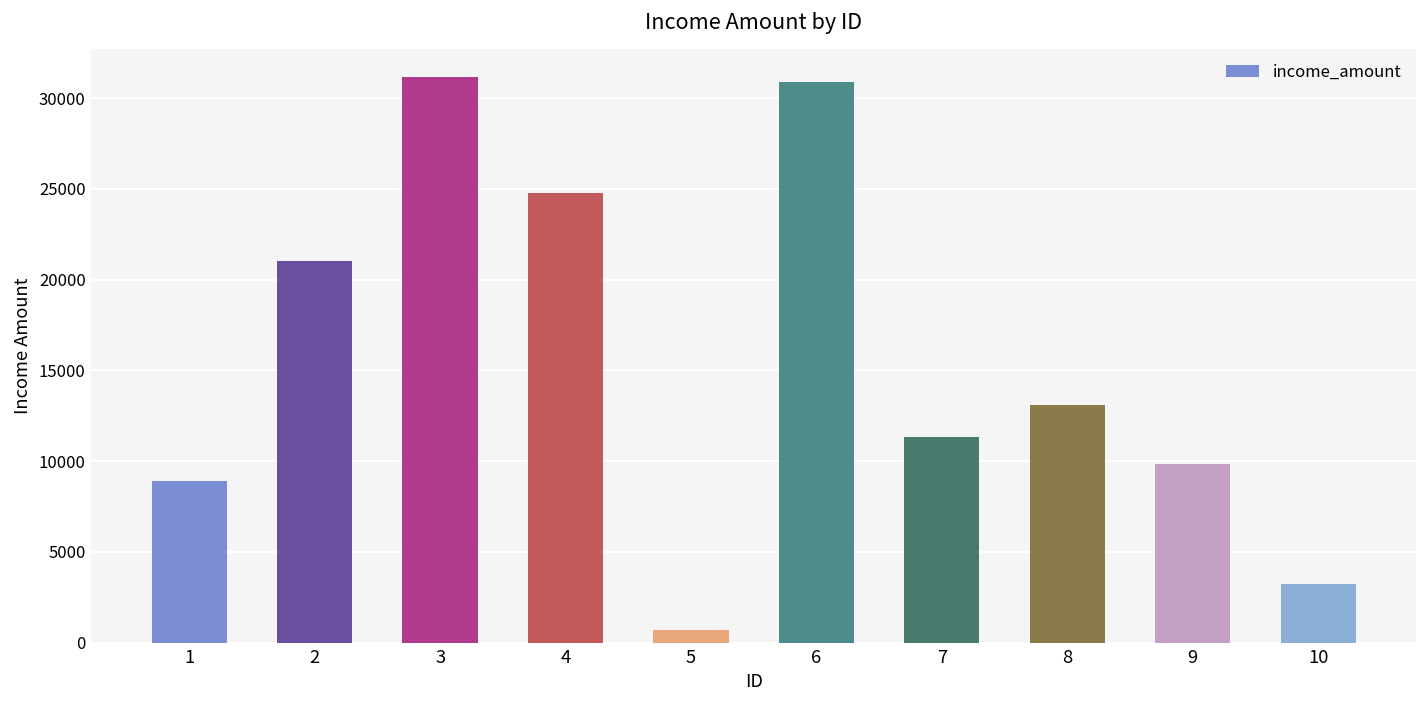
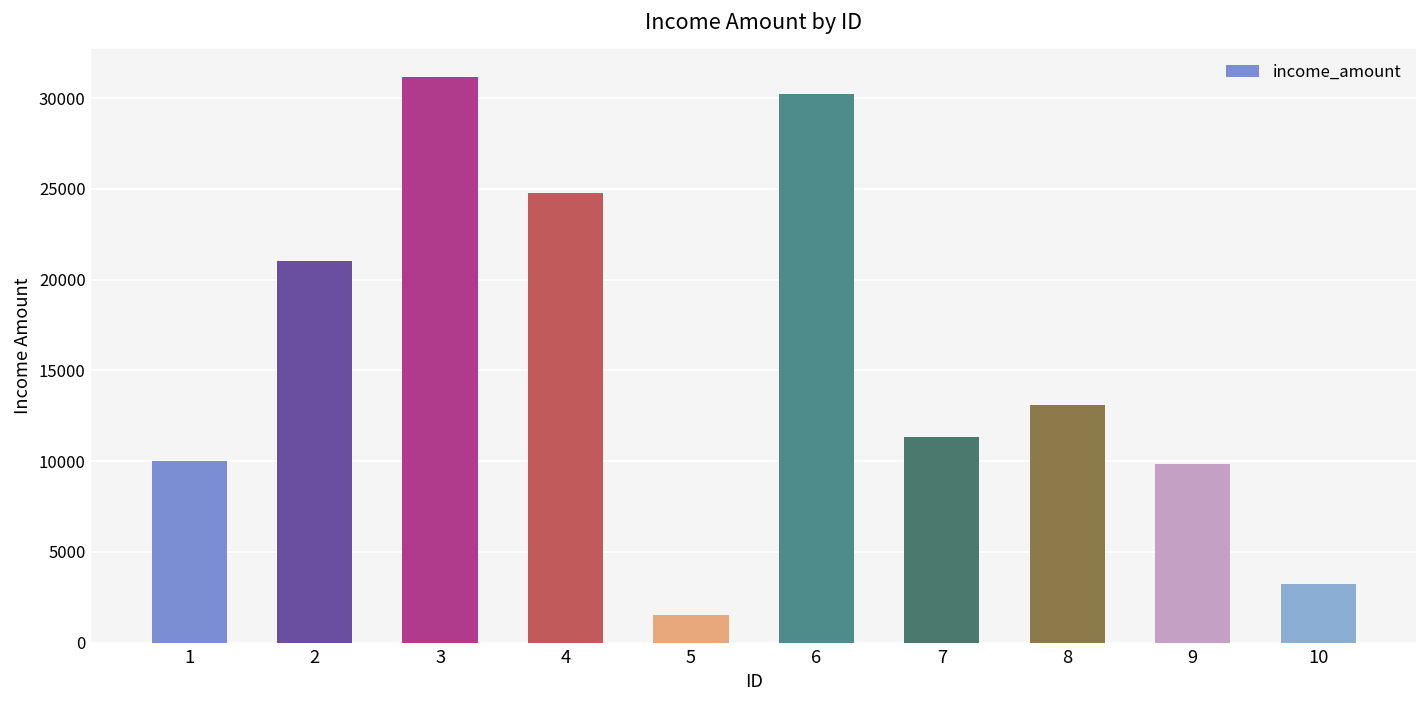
  {
-   "1": 8900,
+   "1": 10000,
    "2": 21000,
    "3": 31200,
    "4": 24800,
-   "5": 700,
-   "6": 30900,
+   "5": 1500,
+   "6": 30200,
    "7": 11300,
    "8": 13100,
    "9": 9800,
    "10": 3200
  }
